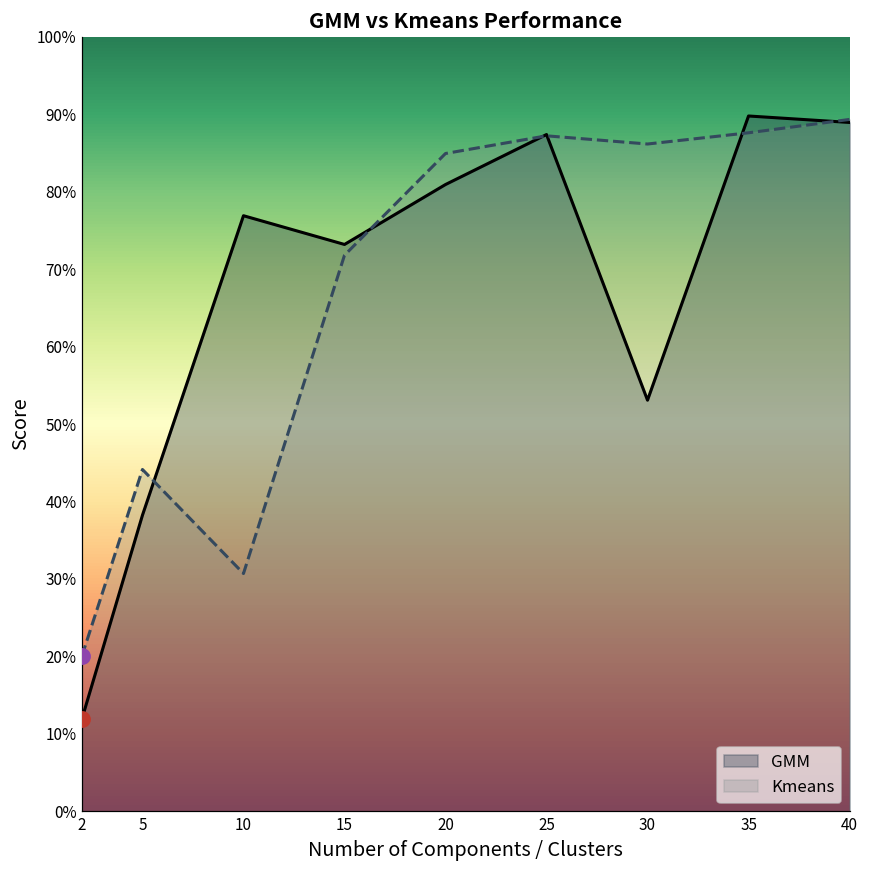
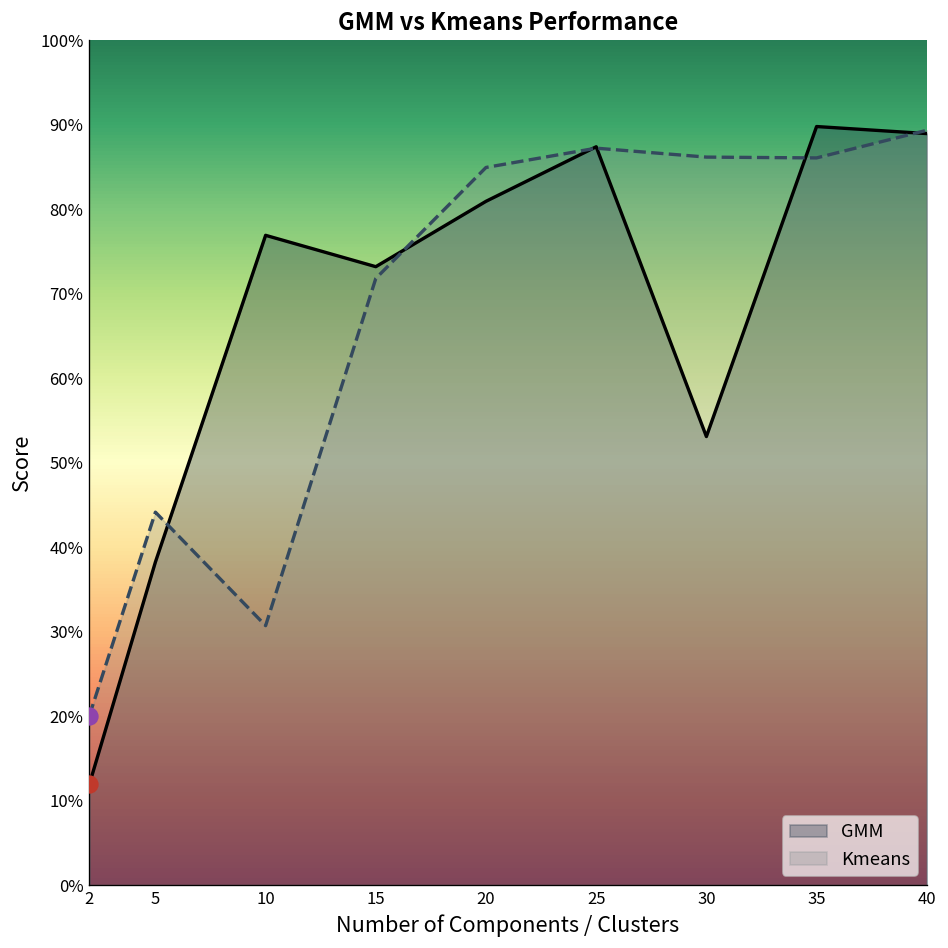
  {
    "GMM": {
      "5": "38%",
      "10": "77%",
      "15": "73%",
      "20": "81%",
      "30": "53%",
      "35": "90%",
      "40": "89%"
    },
    "Kmeans": {
      "5": "44%",
      "10": "31%",
      "15": "72%",
      "20": "85%",
      "30": "86%",
-     "35": "88%",
+     "35": "86%",
      "40": "89%"
    }
  }
